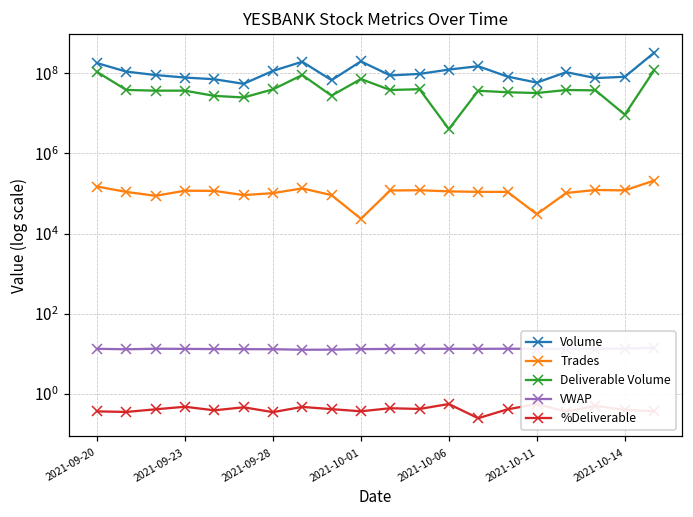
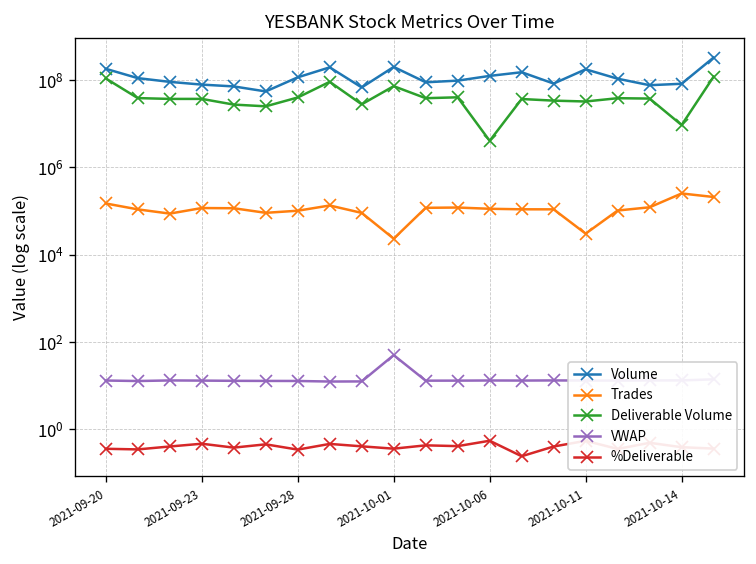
  {
    "Volume": {
      "2021-09-20": 200000000,
      "2021-09-23": 80000000,
      "2021-09-28": 120000000,
      "2021-10-01": 200000000,
      "2021-10-06": 120000000,
-     "2021-10-11": 60000000,
+     "2021-10-11": 200000000,
      "2021-10-14": 80000000
    },
    "Trades": {
      "2021-09-20": 150000,
      "2021-09-23": 120000,
      "2021-09-28": 100000,
      "2021-10-01": 20000,
      "2021-10-06": 110000,
      "2021-10-11": 30000,
-     "2021-10-14": 120000
+     "2021-10-14": 300000
    },
    "Deliverable Volume": {
      "2021-09-20": 110000000,
      "2021-09-23": 40000000,
      "2021-09-28": 40000000,
      "2021-10-01": 70000000,
      "2021-10-06": 4000000,
      "2021-10-11": 30000000,
      "2021-10-14": 9000000
    },
    "VWAP": {
      "2021-09-20": 13,
      "2021-09-23": 13,
      "2021-09-28": 13,
-     "2021-10-01": 13,
+     "2021-10-01": 50,
      "2021-10-06": 13
    },
    "%Deliverable": {
      "2021-09-20": 0.4,
      "2021-09-23": 0.5,
      "2021-09-28": 0.3,
      "2021-10-01": 0.4,
      "2021-10-06": 0.6
    }
  }
